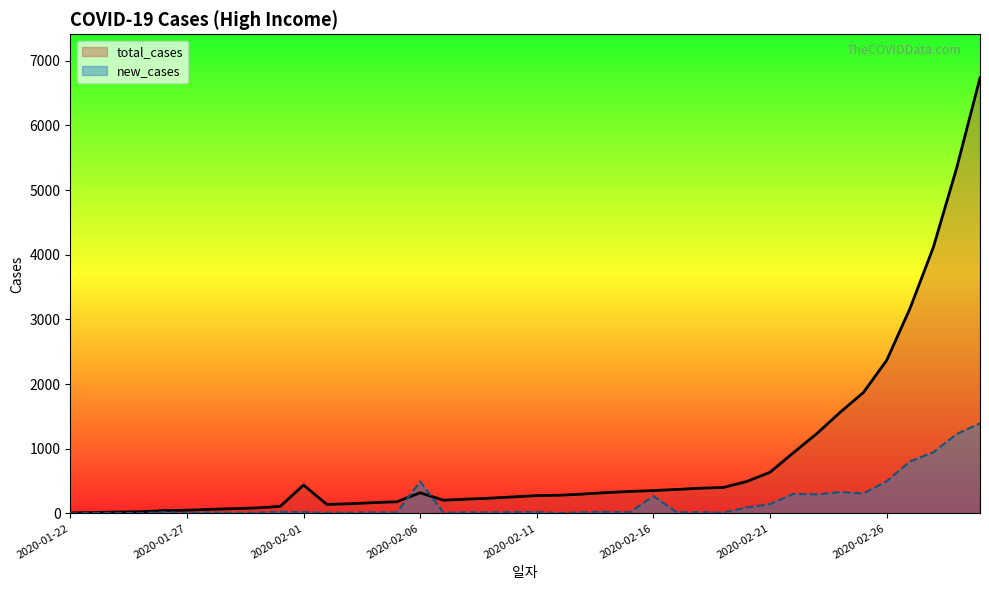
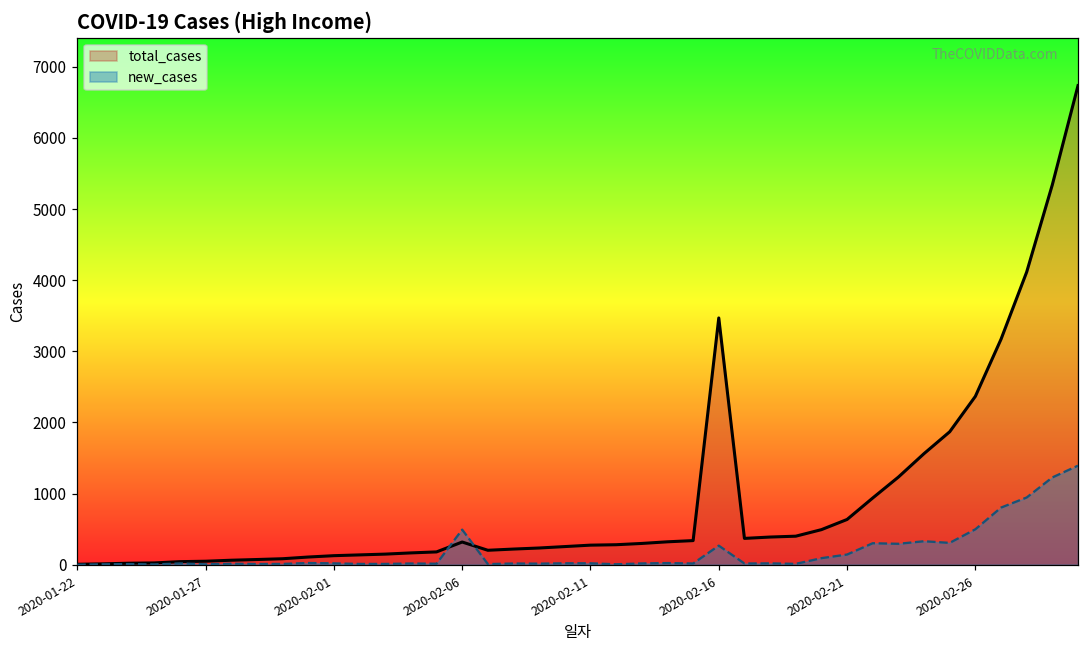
  {
    "total_cases": {
      "2020-01-27": 0,
-     "2020-02-01": 400,
+     "2020-02-01": 100,
      "2020-02-06": 300,
      "2020-02-11": 300,
-     "2020-02-16": 400,
+     "2020-02-16": 3500,
      "2020-02-21": 600,
      "2020-02-26": 2400
    },
    "new_cases": {
      "2020-01-27": 0,
      "2020-02-01": 0,
      "2020-02-06": 500,
      "2020-02-11": 0,
      "2020-02-16": 300,
      "2020-02-21": 100,
      "2020-02-26": 500
    }
  }
